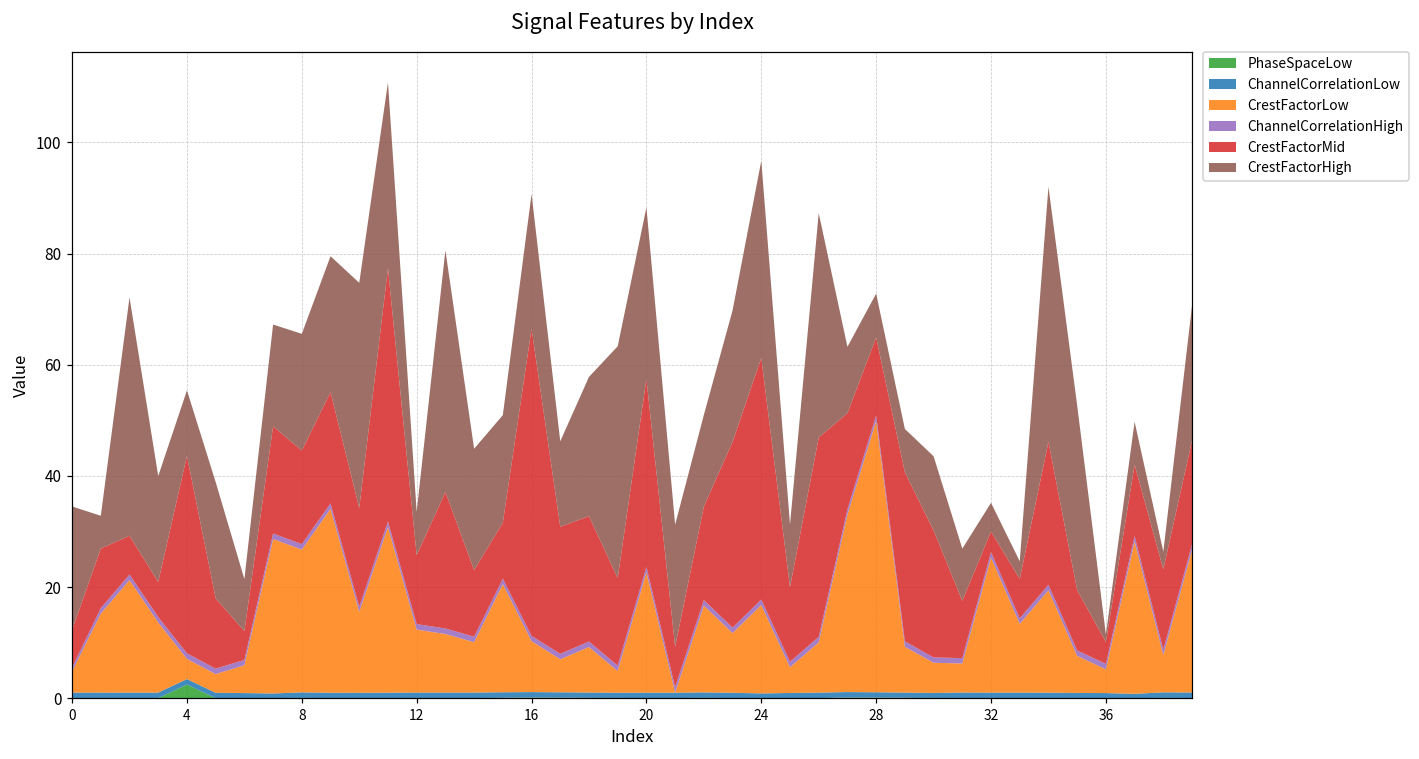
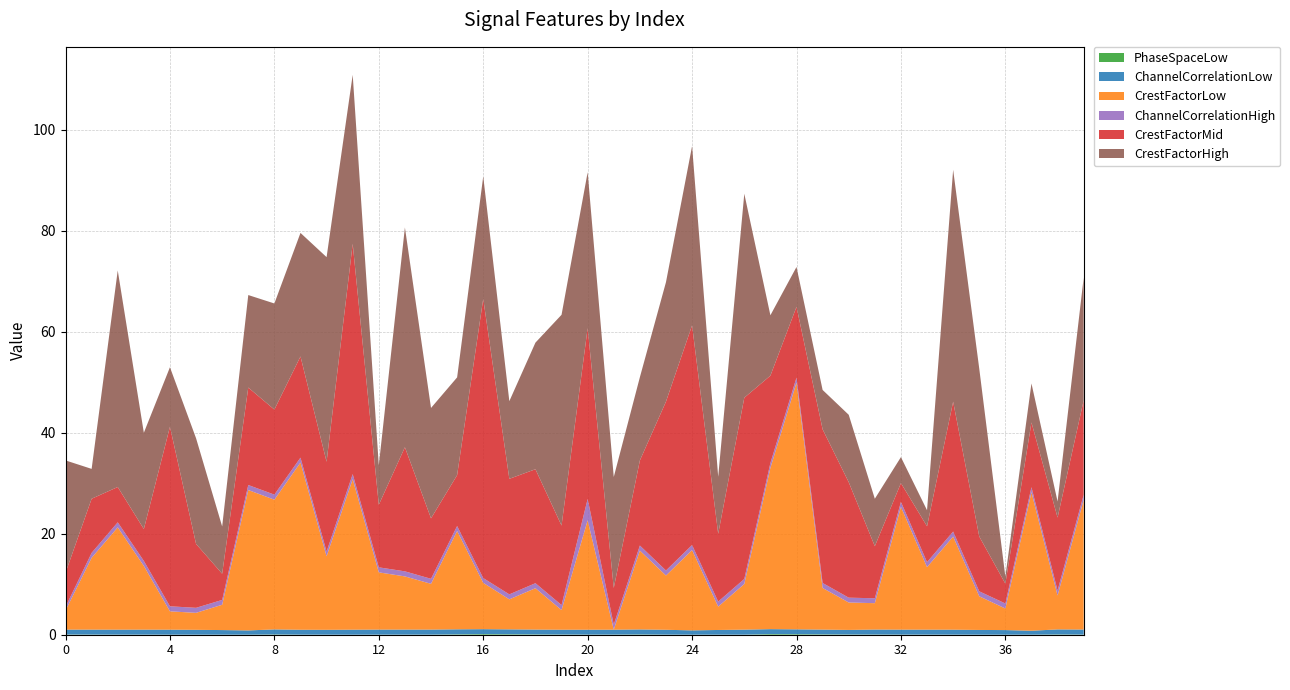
  {
    "PhaseSpaceLow": {
-     "4": 2
+     "4": 0
    },
    "ChannelCorrelationLow": {
      "0": 1,
      "4": 1,
      "8": 1,
      "12": 1,
      "16": 1,
      "20": 1,
      "24": 1,
      "28": 1,
      "32": 1,
      "36": 1
    },
    "CrestFactorLow": {
      "0": 4,
      "4": 4,
      "8": 26,
      "12": 11,
      "16": 9,
      "20": 22,
      "24": 16,
      "28": 49,
      "32": 24,
      "36": 4
    },
    "ChannelCorrelationHigh": {
      "0": 1,
      "4": 1,
      "8": 1,
      "12": 1,
      "16": 1,
-     "20": 1,
+     "20": 4,
      "24": 1,
      "28": 1,
      "32": 1,
      "36": 1
    },
    "CrestFactorMid": {
      "0": 7,
      "4": 36,
      "8": 17,
      "12": 12,
      "16": 55,
      "20": 34,
      "24": 43,
      "28": 14,
      "32": 4,
      "36": 4
    },
    "CrestFactorHigh": {
      "0": 22,
      "4": 12,
      "8": 21,
      "12": 8,
      "16": 24,
      "20": 31,
      "24": 35,
      "28": 8,
      "32": 5,
      "36": 1
    }
  }
